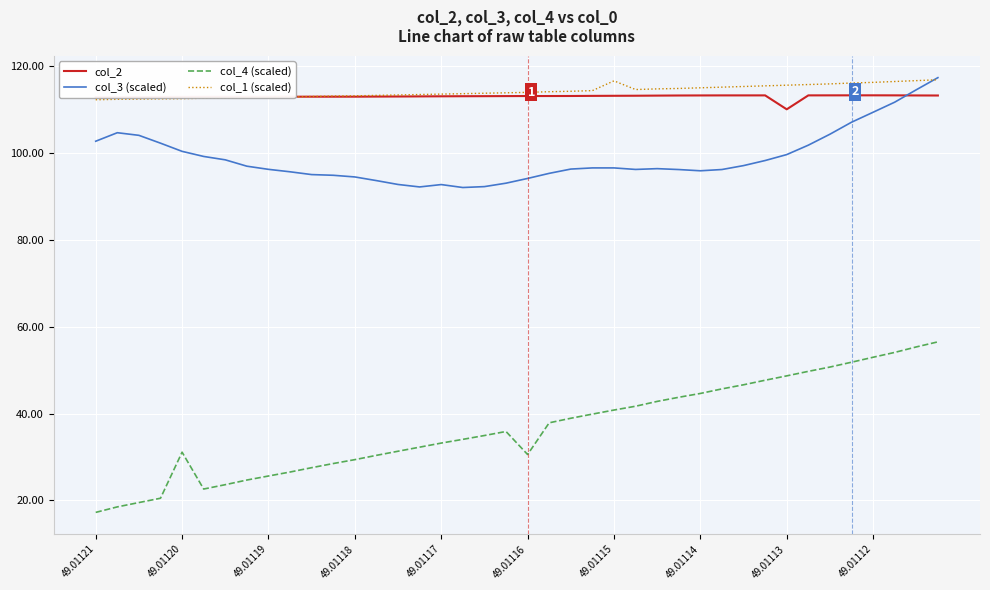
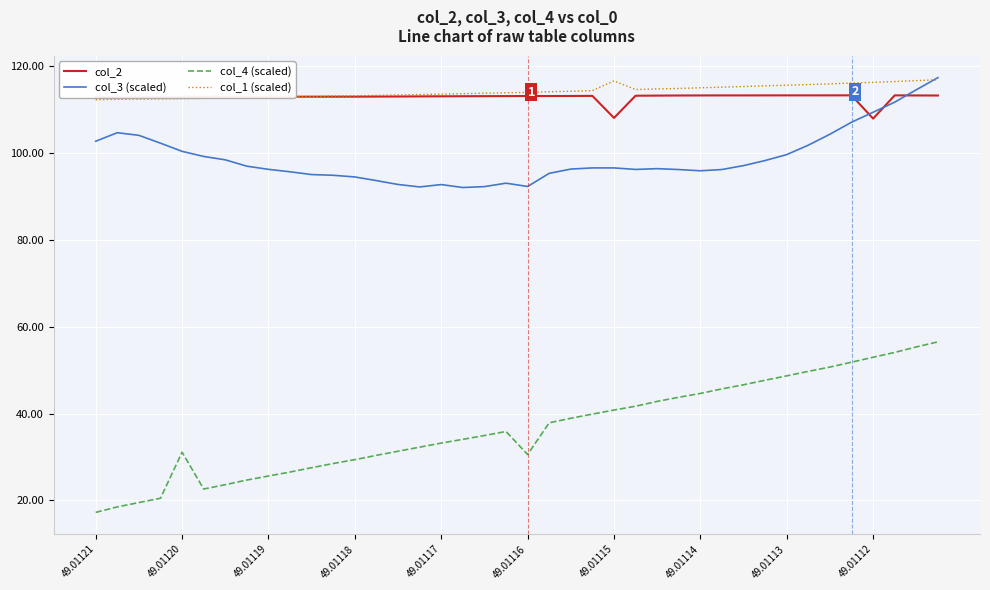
  {
    "col_2": {
-     "49.01115": 113,
+     "49.01115": 108,
      "49.01114": 113,
-     "49.01113": 110,
-     "49.01112": 113
+     "49.01113": 113,
+     "49.01112": 108
    },
    "col_3 (scaled)": {
      "49.01121": 103,
      "49.01120": 100,
      "49.01119": 96,
      "49.01118": 94,
      "49.01117": 93,
-     "49.01116": 94,
+     "49.01116": 92,
      "49.01115": 97,
      "49.01114": 96,
      "49.01113": 100,
      "49.01112": 109
    },
    "col_4 (scaled)": {
      "49.01121": 17,
      "49.01120": 31,
      "49.01119": 26,
      "49.01118": 29,
      "49.01117": 33,
      "49.01116": 31,
      "49.01115": 41,
      "49.01114": 45,
      "49.01113": 49,
      "49.01112": 53
    },
    "col_1 (scaled)": {
      "49.01115": 117,
      "49.01114": 115,
      "49.01113": 116,
      "49.01112": 116
    }
  }
